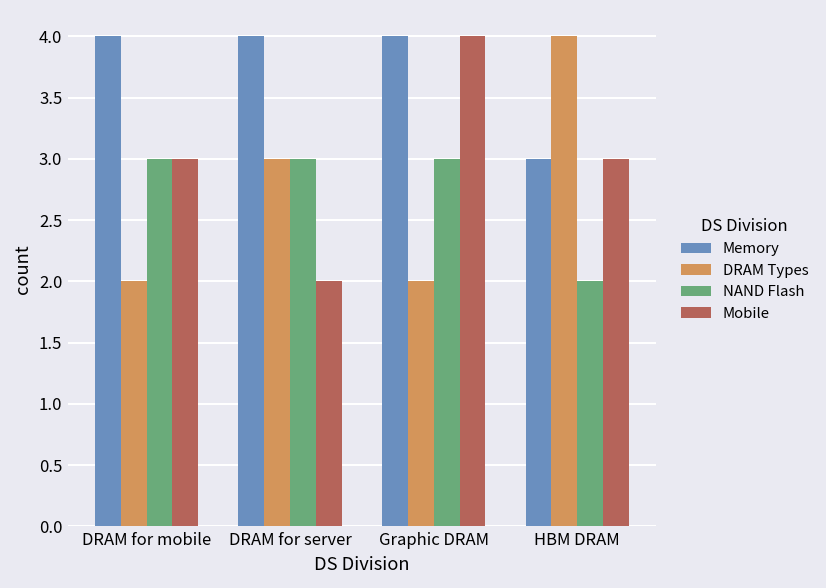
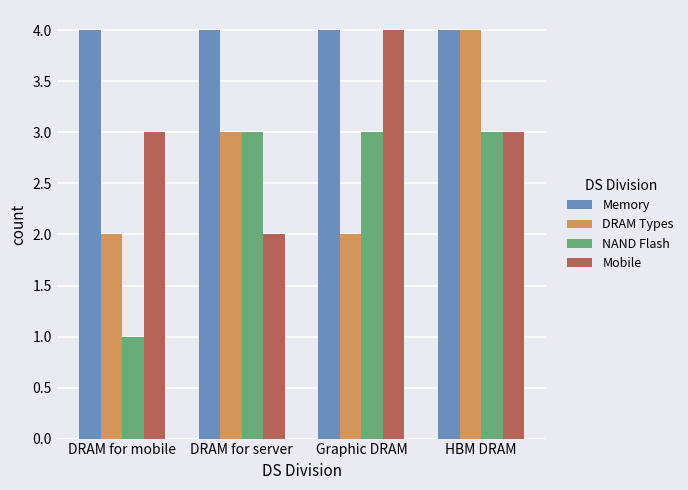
  {
    "Memory": {
      "DRAM for mobile": 4,
      "DRAM for server": 4,
      "Graphic DRAM": 4,
-     "HBM DRAM": 3
+     "HBM DRAM": 4
    },
    "NAND Flash": {
-     "DRAM for mobile": 3,
+     "DRAM for mobile": 1,
      "DRAM for server": 3,
      "Graphic DRAM": 3,
-     "HBM DRAM": 2
+     "HBM DRAM": 3
    }
  }
